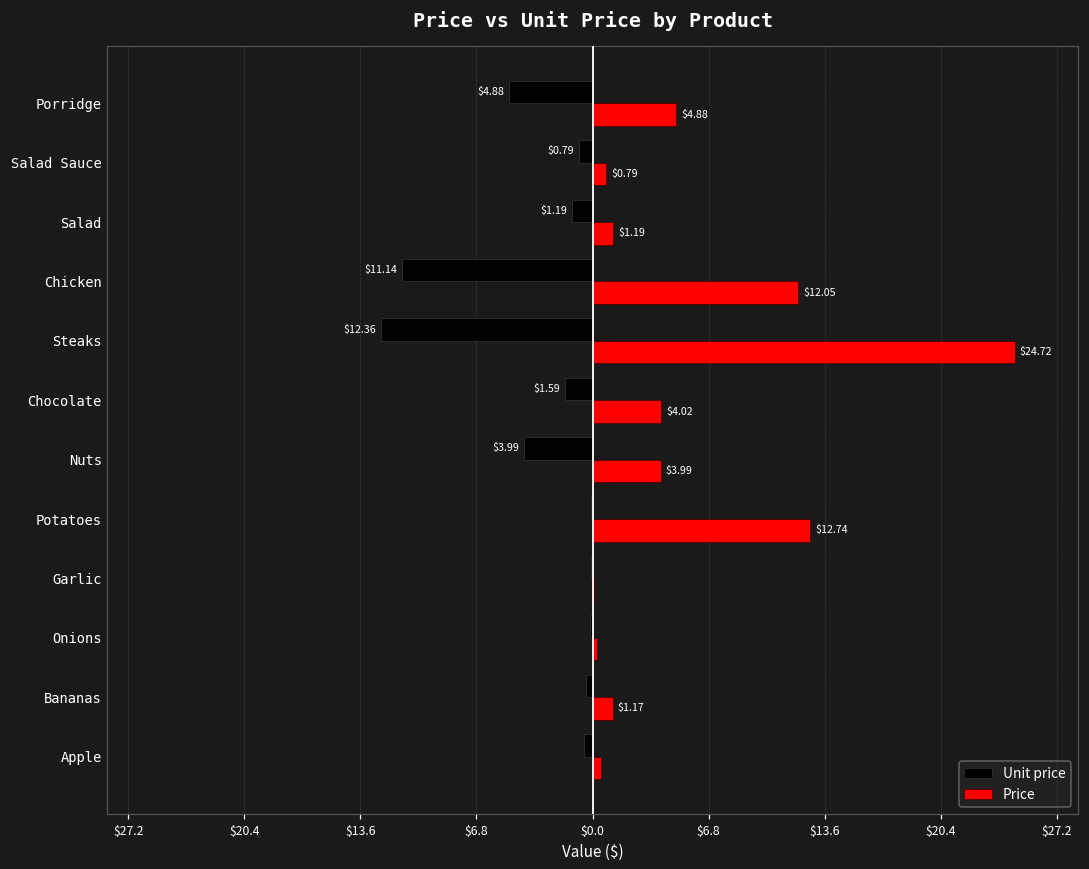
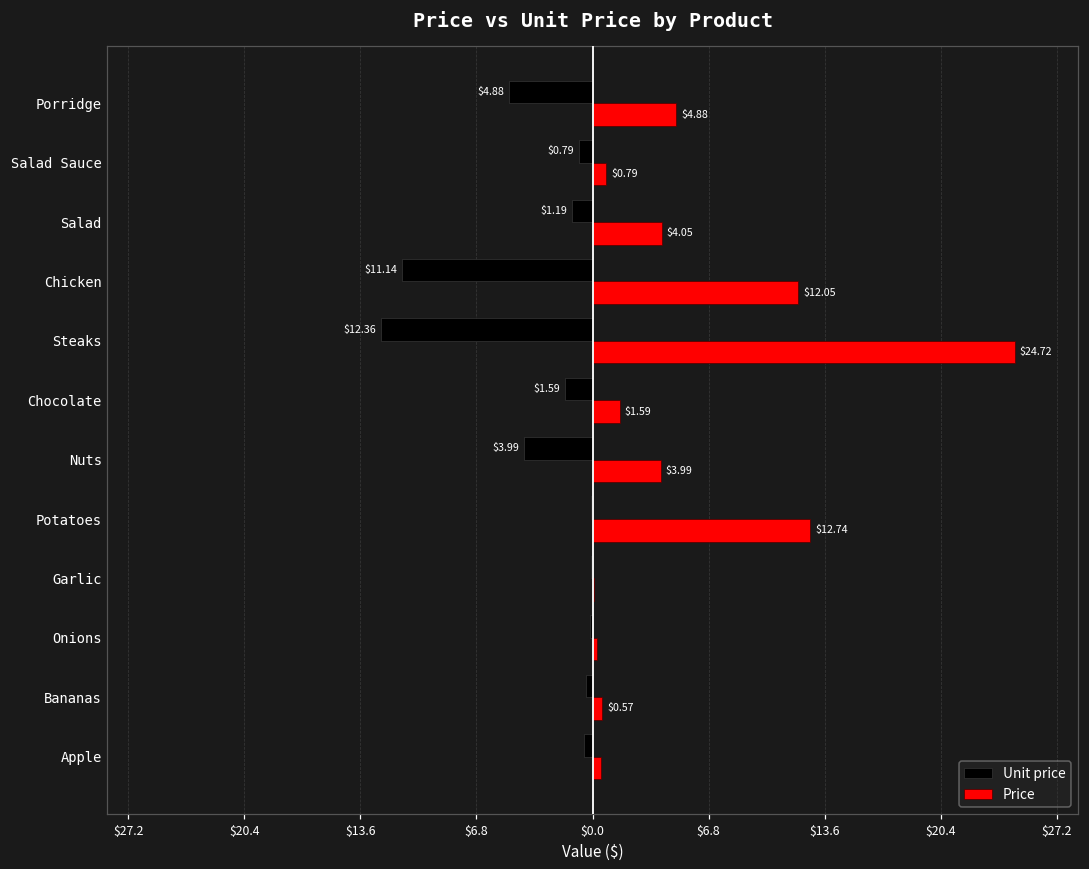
  {
    "Price": {
      "Porridge": "$4.88",
      "Salad Sauce": "$0.79",
-     "Salad": "$1.19",
+     "Salad": "$4.05",
      "Chicken": "$12.05",
      "Steaks": "$24.72",
-     "Chocolate": "$4.02",
+     "Chocolate": "$1.59",
      "Nuts": "$3.99",
      "Potatoes": "$12.74",
-     "Bananas": "$1.17"
+     "Bananas": "$0.57"
    }
  }
